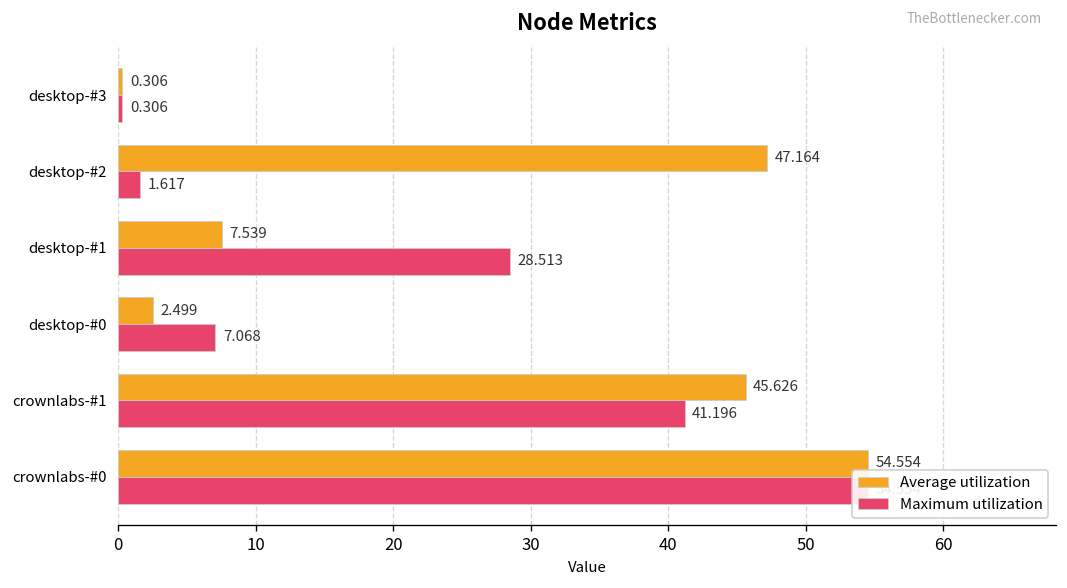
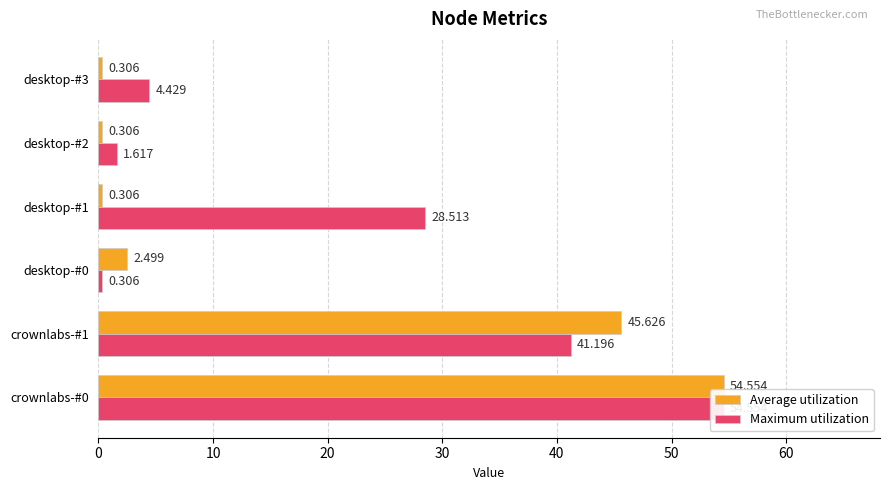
  {
    "Average utilization": {
      "desktop-#3": 0.306,
-     "desktop-#2": 47.164,
-     "desktop-#1": 7.539,
+     "desktop-#2": 0.306,
+     "desktop-#1": 0.306,
      "desktop-#0": 2.499,
      "crownlabs-#1": 45.626
    },
    "Maximum utilization": {
-     "desktop-#3": 0.306,
+     "desktop-#3": 4.429,
      "desktop-#2": 1.617,
      "desktop-#1": 28.513,
-     "desktop-#0": 7.068,
+     "desktop-#0": 0.306,
      "crownlabs-#1": 41.196
    }
  }
